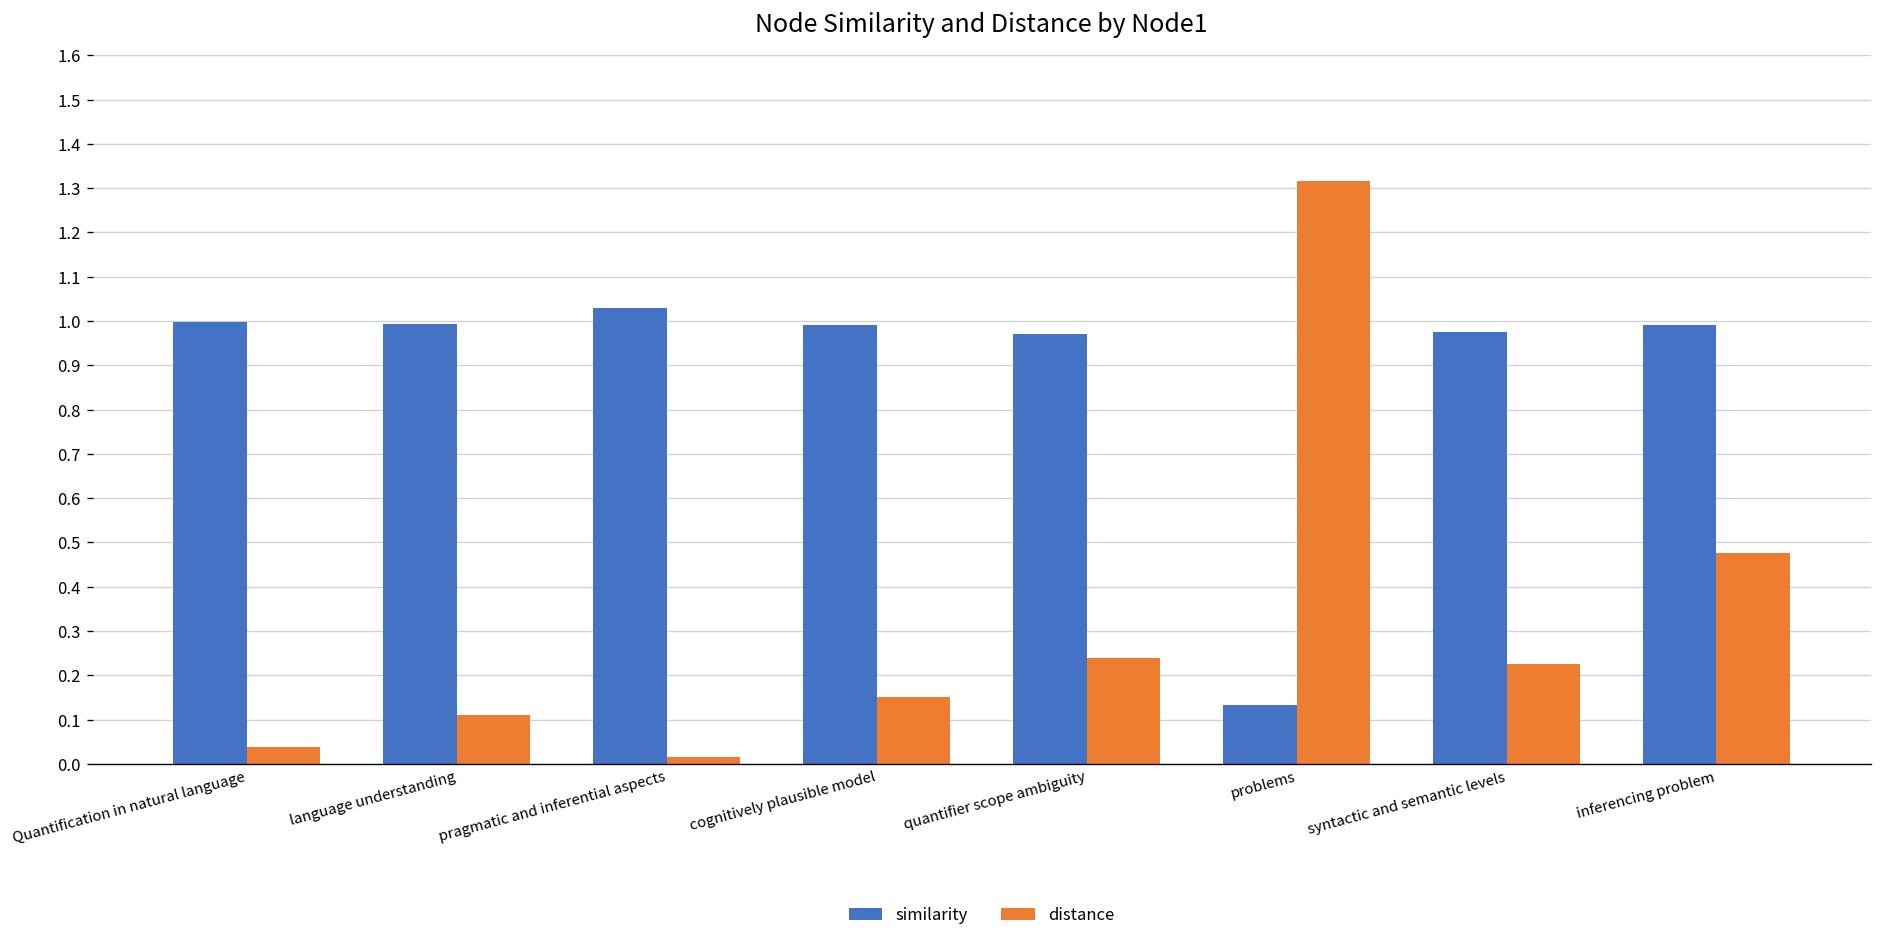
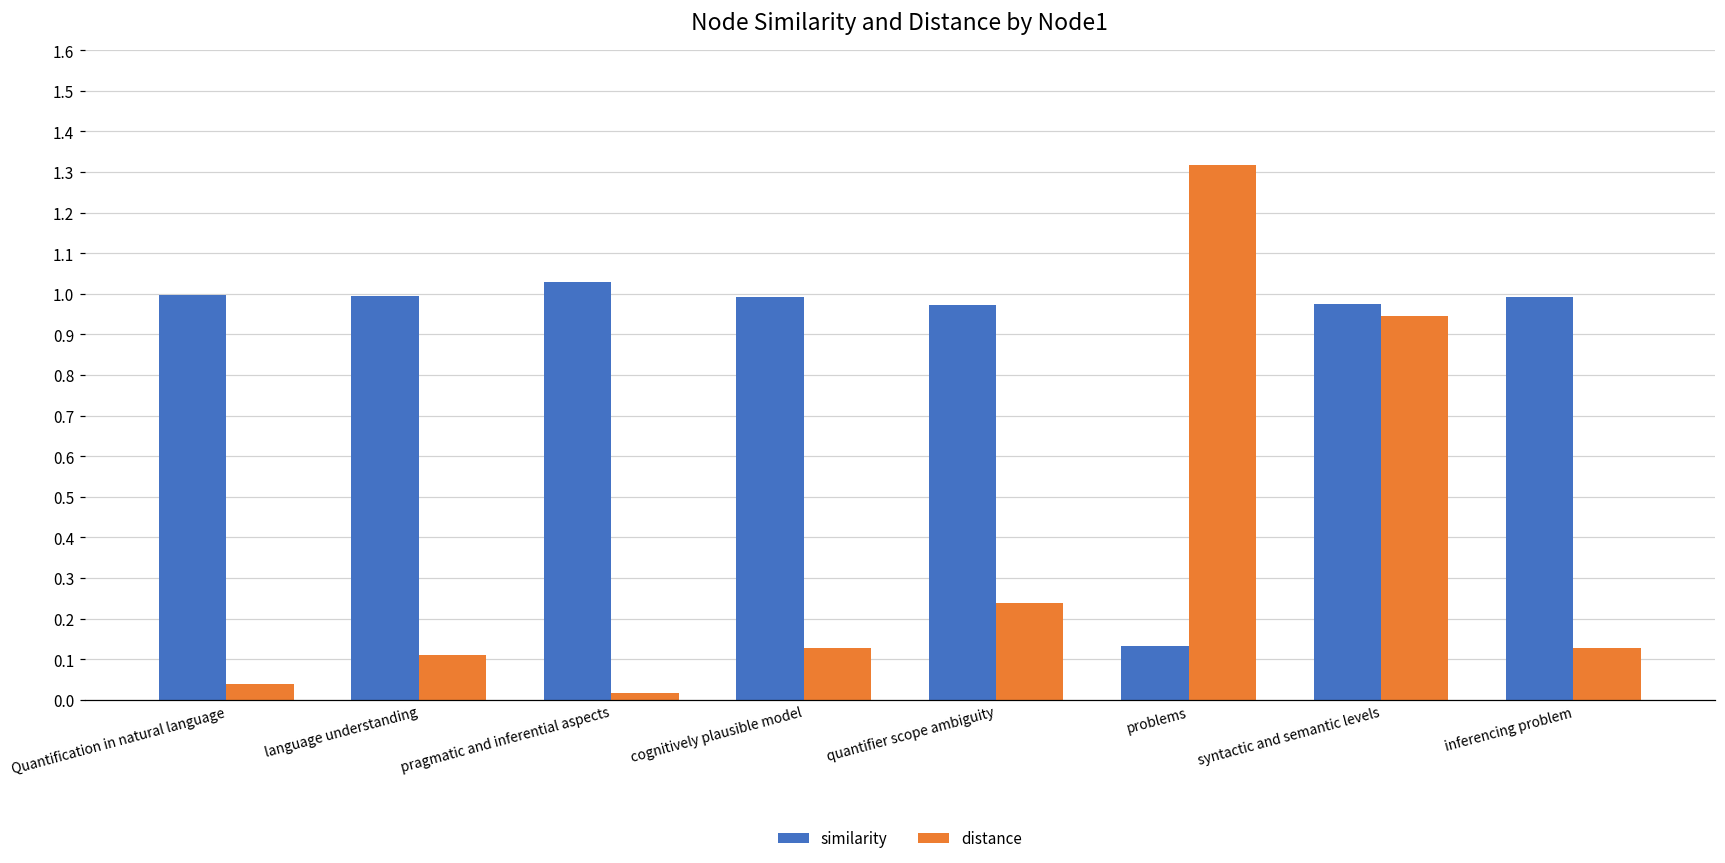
  {
    "similarity": {
      "Quantification in natural language": 1.00,
      "language understanding": 0.99,
      "pragmatic and inferential aspects": 1.03,
      "cognitively plausible model": 0.99,
      "quantifier scope ambiguity": 0.97,
      "problems": 0.13,
      "syntactic and semantic levels": 0.97,
      "inferencing problem": 0.99
    },
    "distance": {
      "Quantification in natural language": 0.04,
      "language understanding": 0.11,
      "pragmatic and inferential aspects": 0.02,
-     "cognitively plausible model": 0.15,
+     "cognitively plausible model": 0.13,
      "quantifier scope ambiguity": 0.24,
      "problems": 1.32,
-     "syntactic and semantic levels": 0.23,
-     "inferencing problem": 0.48
+     "syntactic and semantic levels": 0.94,
+     "inferencing problem": 0.13
    }
  }
